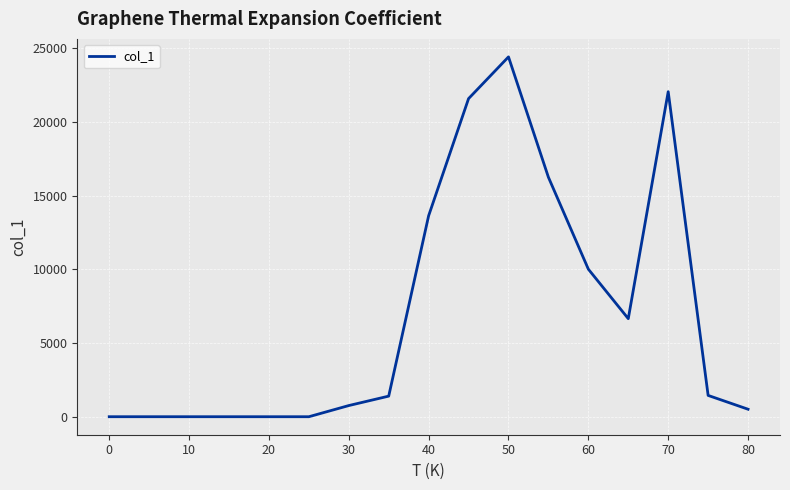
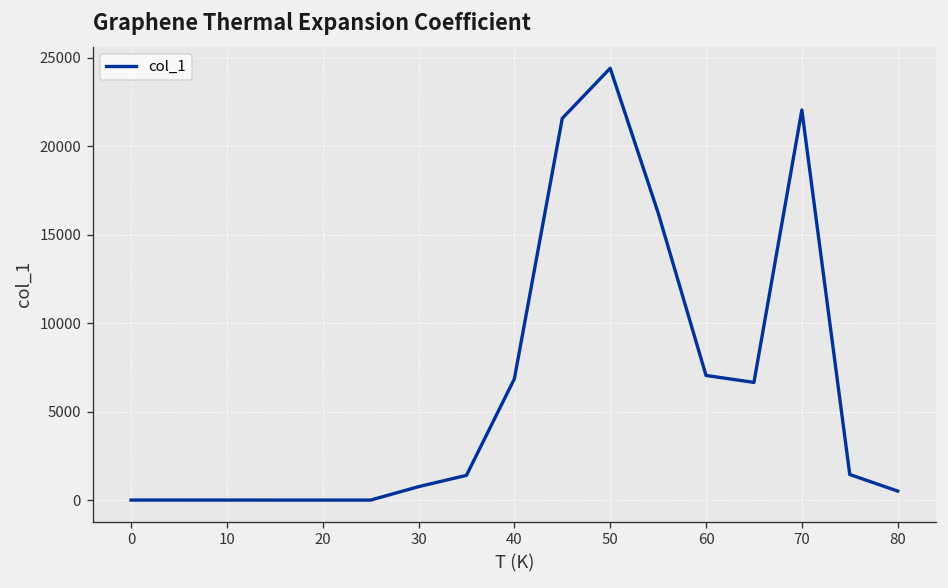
  {
    "0": 0,
    "30": 800,
-   "40": 13600,
+   "40": 6900,
    "50": 24400,
-   "60": 10000,
+   "60": 7000,
    "70": 22100,
    "80": 500
  }
